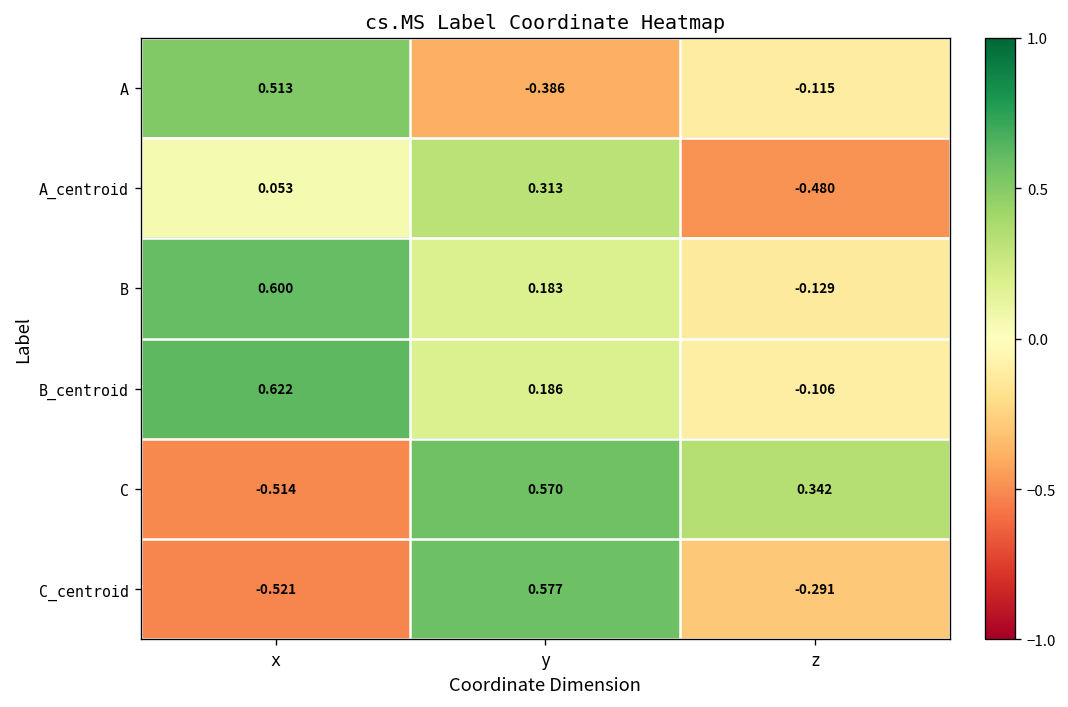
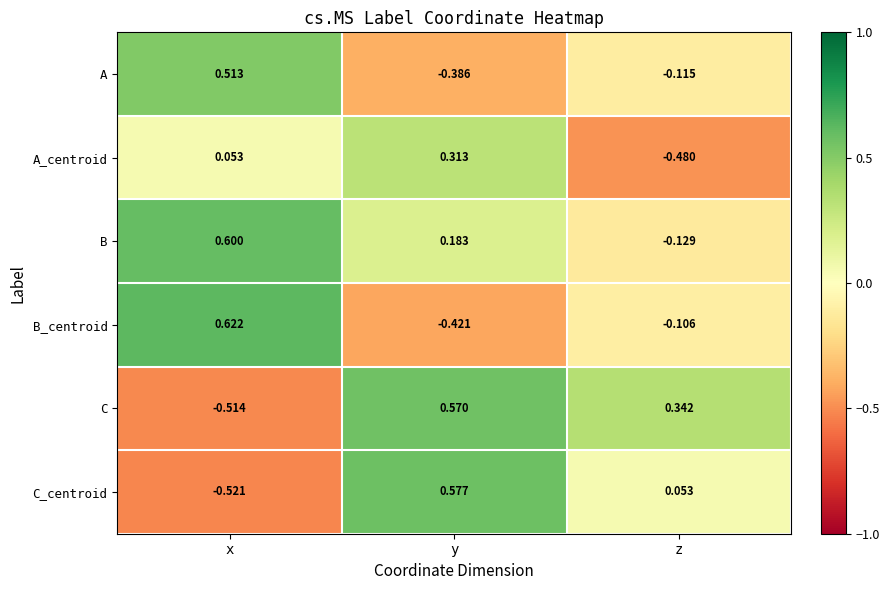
  {
    "A": {
      "x": 0.513,
      "y": -0.386,
      "z": -0.115
    },
    "A_centroid": {
      "x": 0.053,
      "y": 0.313,
      "z": -0.480
    },
    "B": {
      "x": 0.600,
      "y": 0.183,
      "z": -0.129
    },
    "B_centroid": {
      "x": 0.622,
-     "y": 0.186,
+     "y": -0.421,
      "z": -0.106
    },
    "C": {
      "x": -0.514,
      "y": 0.570,
      "z": 0.342
    },
    "C_centroid": {
      "x": -0.521,
      "y": 0.577,
-     "z": -0.291
+     "z": 0.053
    }
  }
